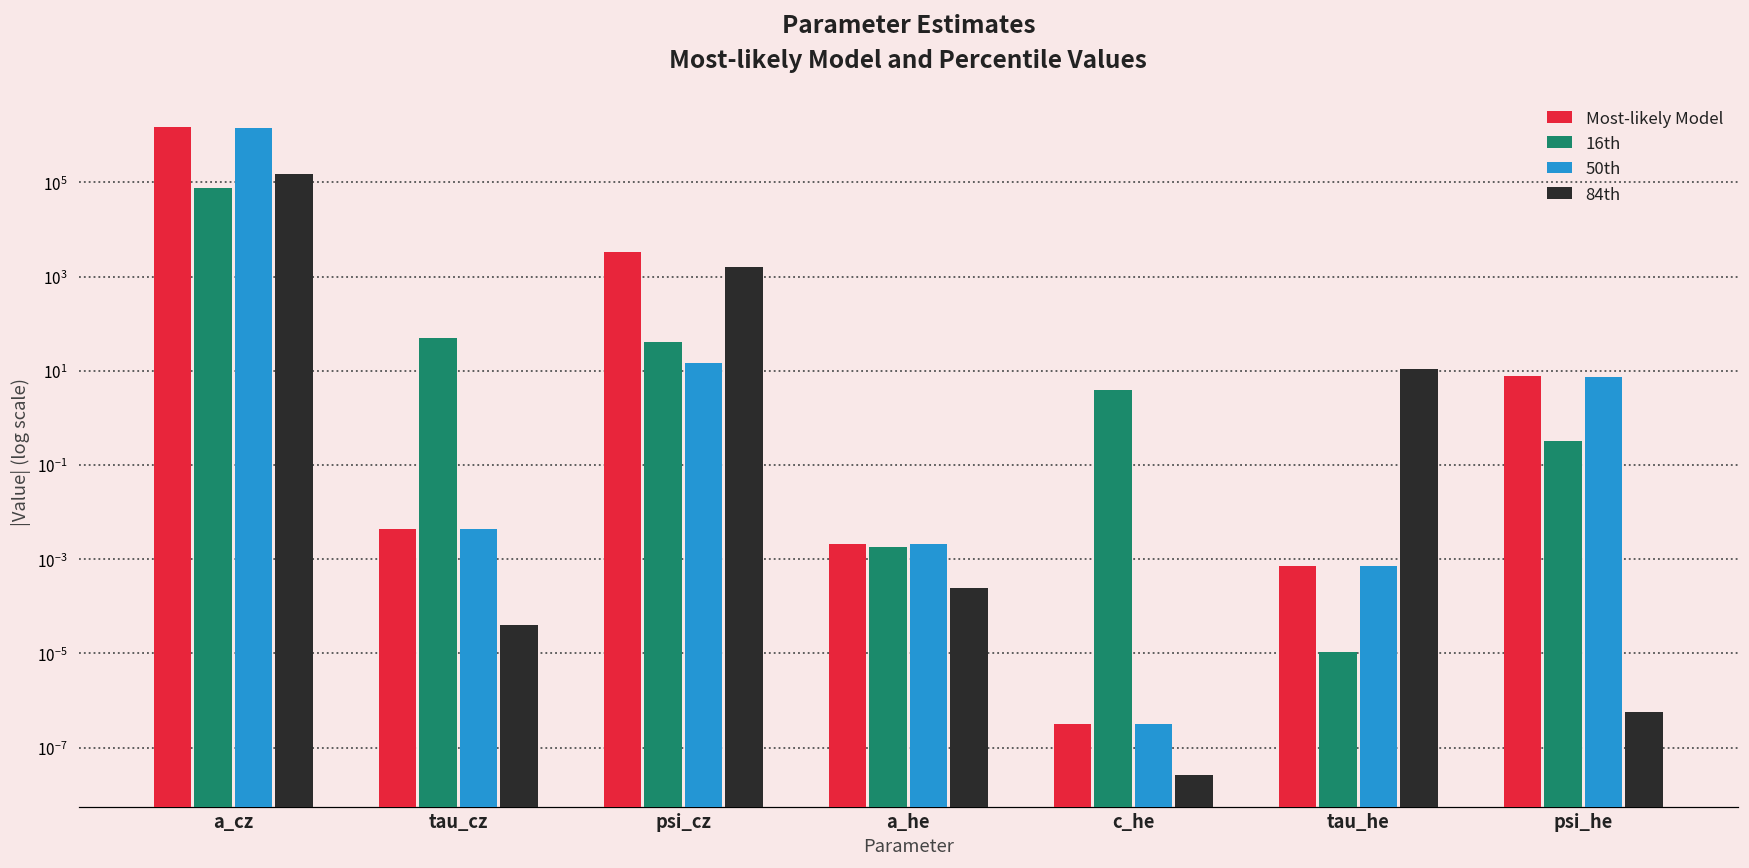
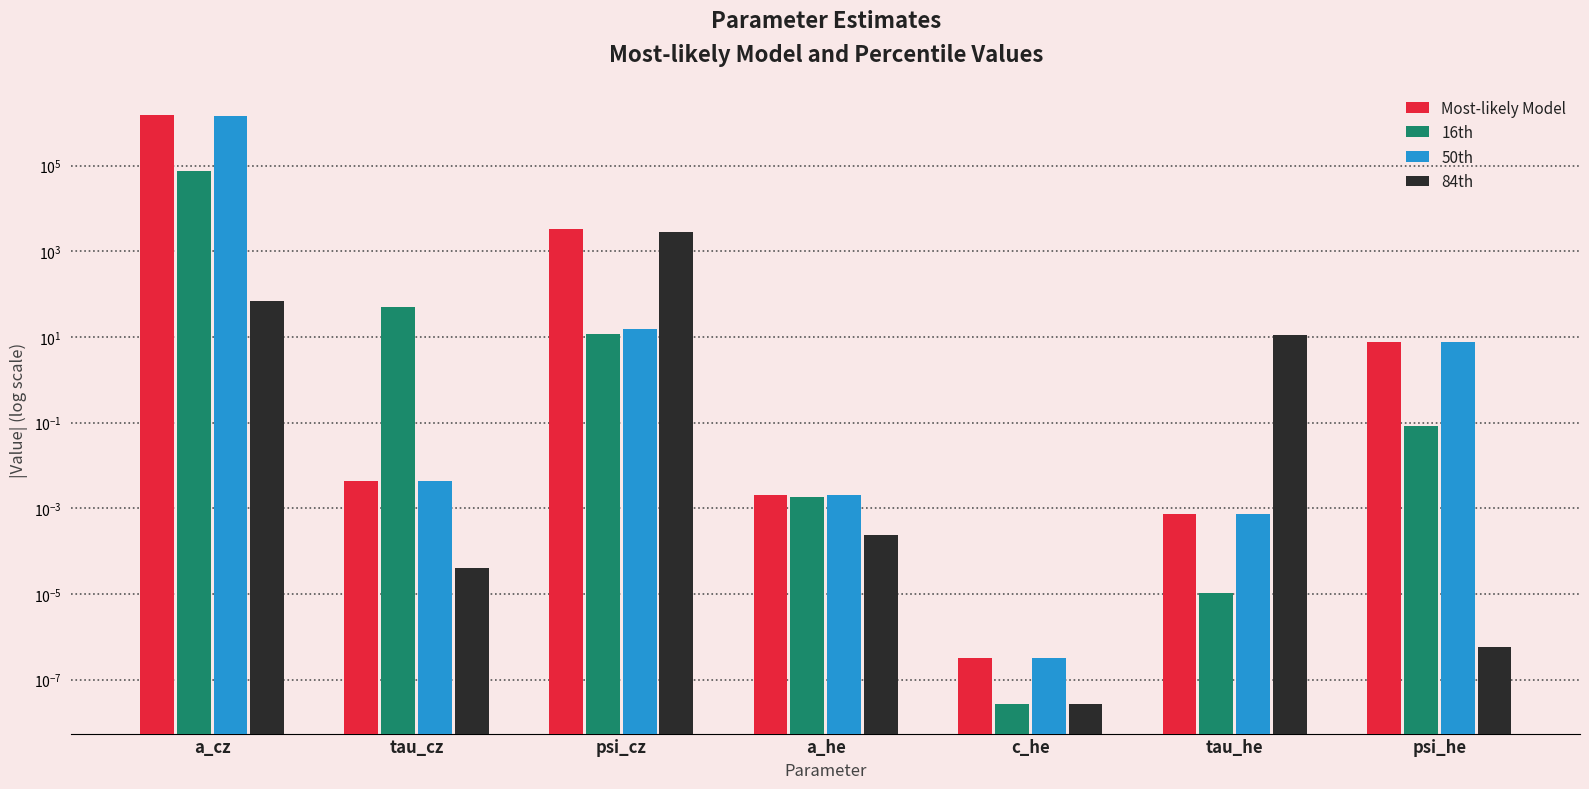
  {
    "Most-likely Model": {
      "a_cz": 1500000,
      "tau_cz": 0.004,
      "psi_cz": 3000,
      "a_he": 0.002,
      "c_he": 0.0000003,
      "tau_he": 0.0007,
      "psi_he": 8
    },
    "16th": {
      "a_cz": 80000,
      "tau_cz": 50,
-     "psi_cz": 40,
+     "psi_cz": 12,
      "a_he": 0.0018,
-     "c_he": 4,
+     "c_he": 0,
      "tau_he": 0.000010,
-     "psi_he": 0.3
+     "psi_he": 0.08
    },
    "50th": {
      "a_cz": 1400000,
      "tau_cz": 0.004,
      "psi_cz": 15,
      "a_he": 0.002,
      "c_he": 0.0000003,
      "tau_he": 0.0007,
      "psi_he": 7
    },
    "84th": {
-     "a_cz": 150000,
+     "a_cz": 70,
      "tau_cz": 0.00004,
-     "psi_cz": 1600,
+     "psi_cz": 3000,
      "a_he": 0.0002,
      "c_he": 0.00000003,
      "tau_he": 11,
      "psi_he": 0.0000006
    }
  }
